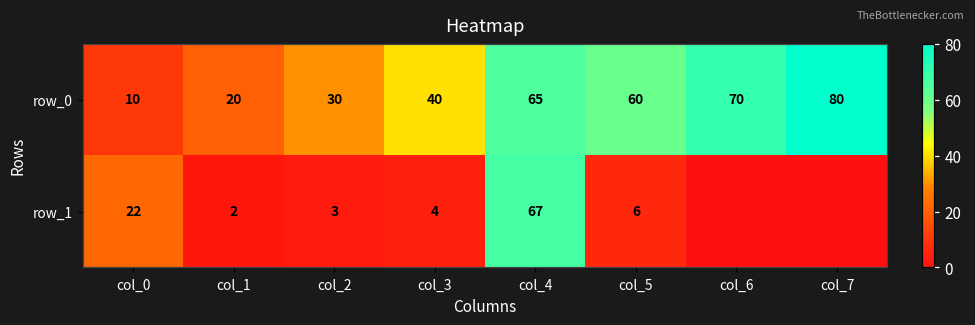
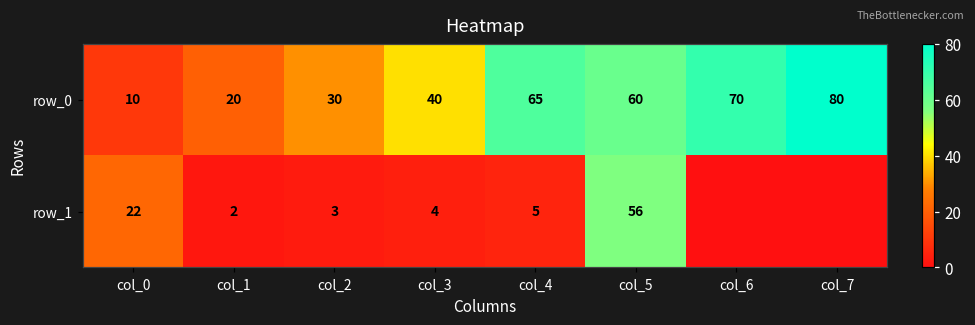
  {
    "row_0": {
      "col_0": 10,
      "col_1": 20,
      "col_2": 30,
      "col_3": 40,
      "col_4": 65,
      "col_5": 60,
      "col_6": 70,
      "col_7": 80
    },
    "row_1": {
      "col_0": 22,
      "col_1": 2,
      "col_2": 3,
      "col_3": 4,
-     "col_4": 67,
-     "col_5": 6
+     "col_4": 5,
+     "col_5": 56
    }
  }
